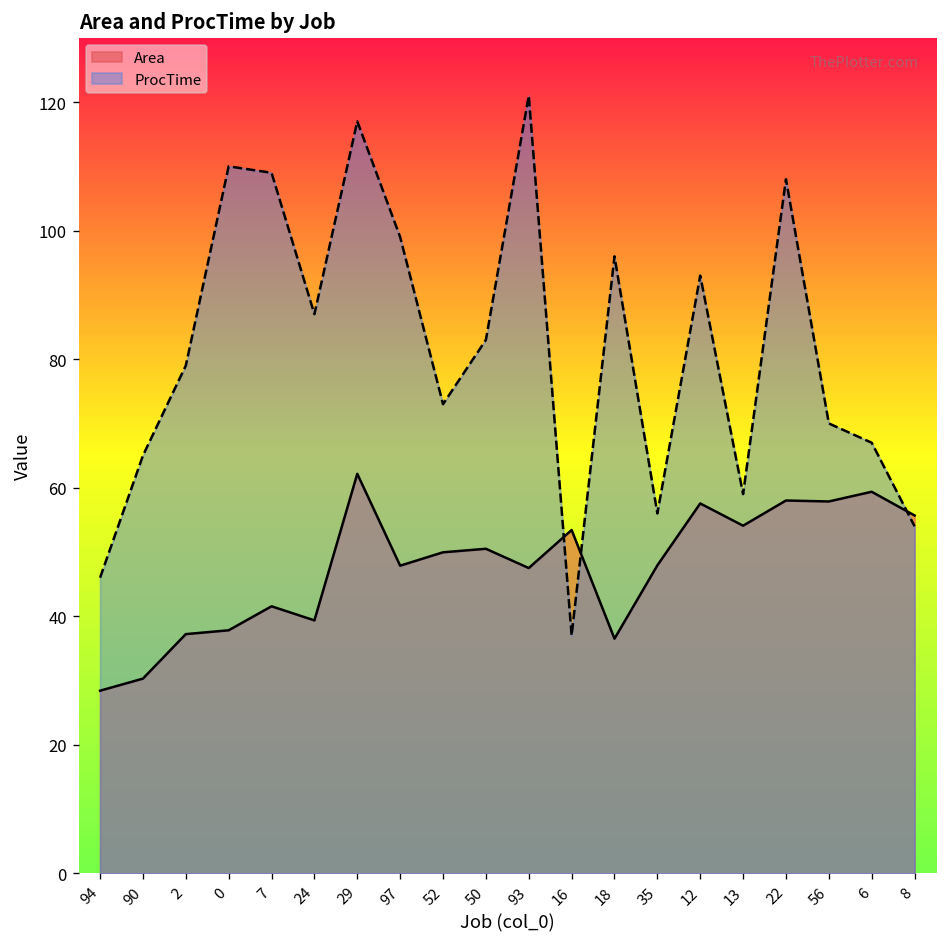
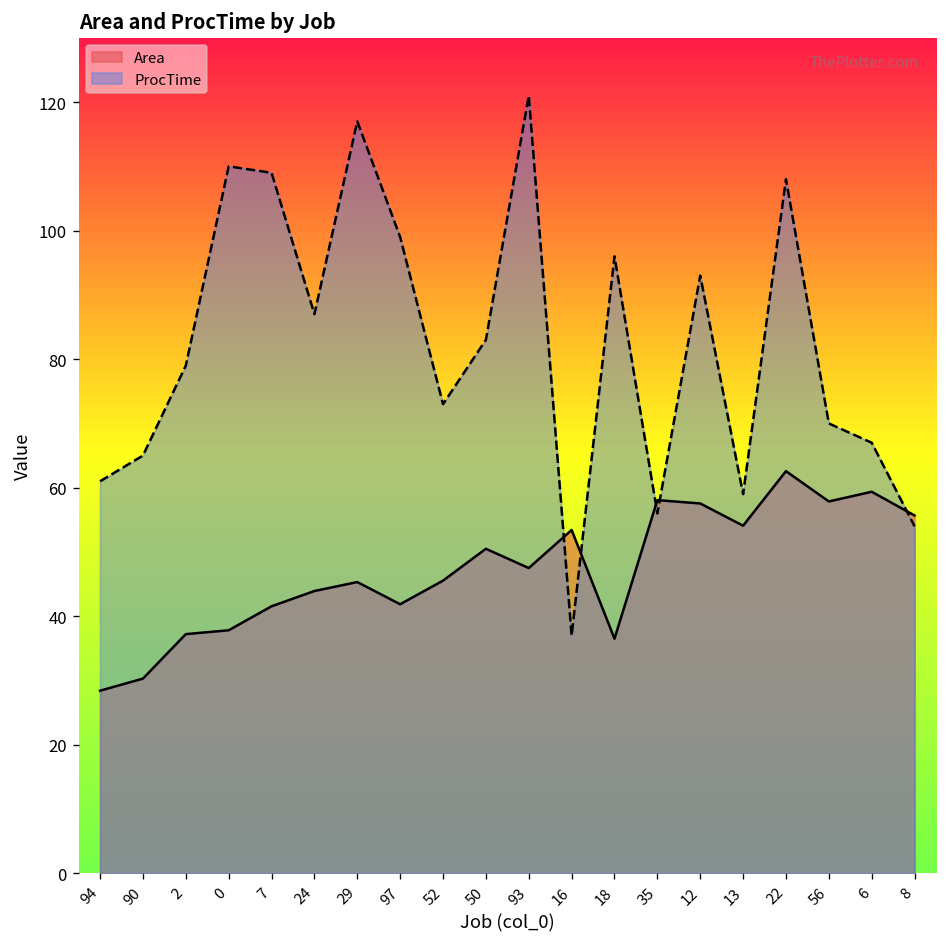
  {
    "Area": {
      "94": 28,
      "90": 30,
      "2": 37,
      "0": 38,
      "7": 42,
-     "24": 39,
-     "29": 62,
-     "97": 48,
-     "52": 50,
+     "24": 44,
+     "29": 45,
+     "97": 42,
+     "52": 46,
      "50": 51,
      "93": 48,
      "16": 53,
      "18": 37,
-     "35": 48,
+     "35": 58,
      "12": 58,
      "13": 54,
-     "22": 58,
+     "22": 63,
      "56": 58,
      "6": 59,
      "8": 56
    },
    "ProcTime": {
-     "94": 46,
+     "94": 61,
      "90": 65,
      "2": 79,
      "0": 110,
      "7": 109,
      "24": 87,
      "29": 117,
      "97": 99,
      "52": 73,
      "50": 83,
      "93": 121,
      "16": 37,
      "18": 96,
      "35": 56,
      "12": 93,
      "13": 59,
      "22": 108,
      "56": 70,
      "6": 67,
      "8": 54
    }
  }
